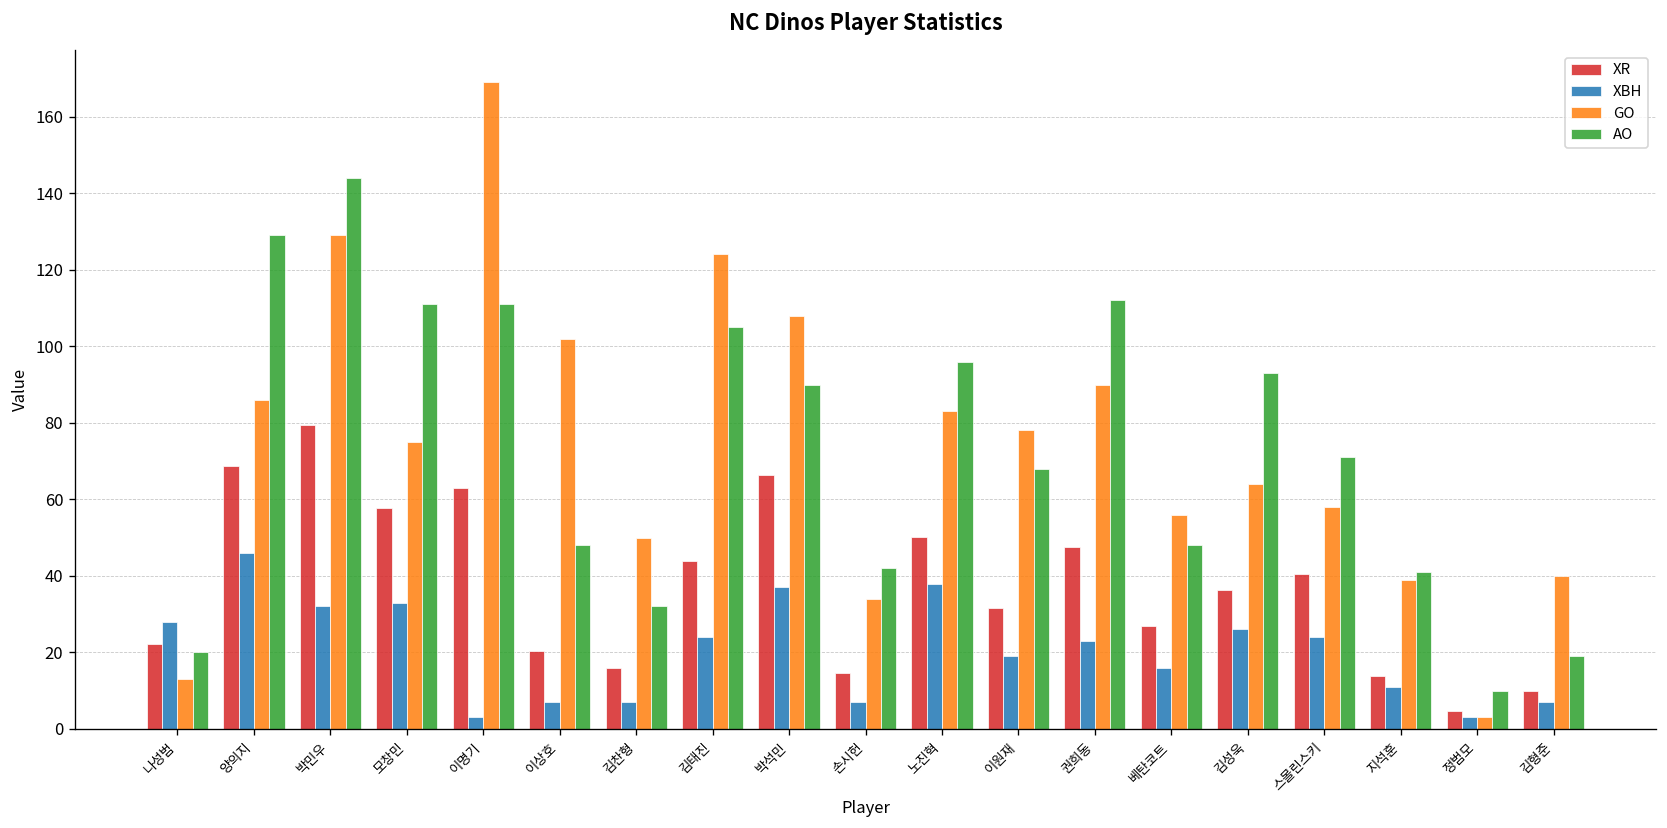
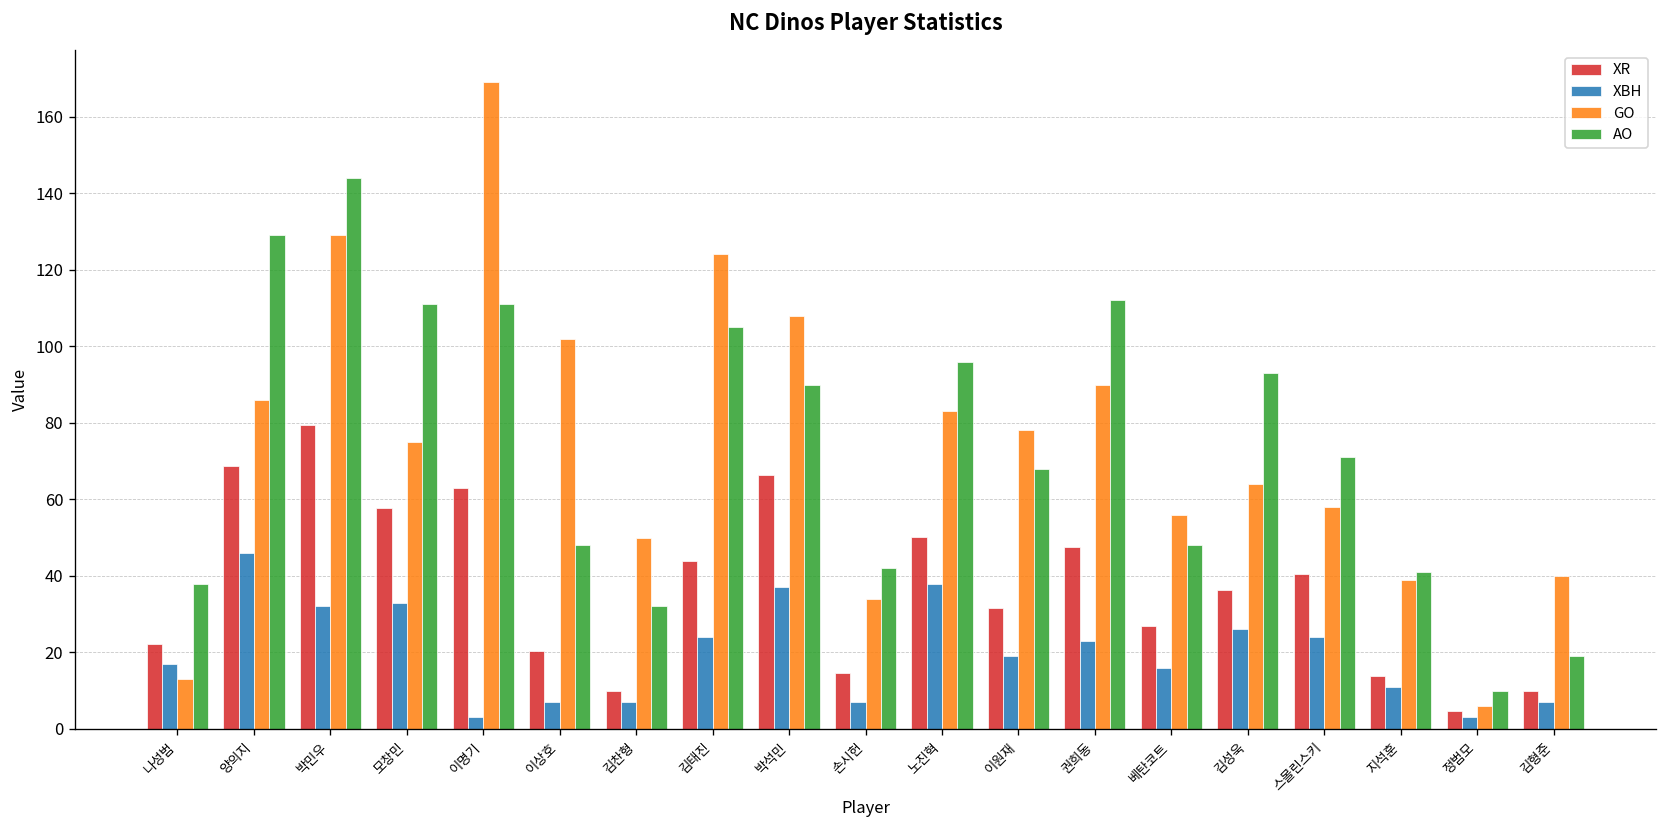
  {
    "XR": {
      "나성범": 22,
      "양의지": 69,
      "박민우": 79,
      "모창민": 58,
      "이명기": 63,
      "이상호": 20,
-     "김찬형": 16,
+     "김찬형": 10,
      "김태진": 44,
      "박석민": 66,
      "손시헌": 15,
      "노진혁": 50,
      "이원재": 32,
      "권희동": 48,
      "베탄코트": 27,
      "김성욱": 36,
      "스몰린스키": 41,
      "지석훈": 14,
      "정범모": 5,
      "김형준": 10
    },
    "XBH": {
-     "나성범": 28,
+     "나성범": 17,
      "양의지": 46,
      "박민우": 32,
      "모창민": 33,
      "이명기": 3,
      "이상호": 7,
      "김찬형": 7,
      "김태진": 24,
      "박석민": 37,
      "손시헌": 7,
      "노진혁": 38,
      "이원재": 19,
      "권희동": 23,
      "베탄코트": 16,
      "김성욱": 26,
      "스몰린스키": 24,
      "지석훈": 11,
      "정범모": 3,
      "김형준": 7
    },
    "GO": {
      "나성범": 13,
      "양의지": 86,
      "박민우": 129,
      "모창민": 75,
      "이명기": 169,
      "이상호": 102,
      "김찬형": 50,
      "김태진": 124,
      "박석민": 108,
      "손시헌": 34,
      "노진혁": 83,
      "이원재": 78,
      "권희동": 90,
      "베탄코트": 56,
      "김성욱": 64,
      "스몰린스키": 58,
      "지석훈": 39,
-     "정범모": 3,
+     "정범모": 6,
      "김형준": 40
    },
    "AO": {
-     "나성범": 20,
+     "나성범": 38,
      "양의지": 129,
      "박민우": 144,
      "모창민": 111,
      "이명기": 111,
      "이상호": 48,
      "김찬형": 32,
      "김태진": 105,
      "박석민": 90,
      "손시헌": 42,
      "노진혁": 96,
      "이원재": 68,
      "권희동": 112,
      "베탄코트": 48,
      "김성욱": 93,
      "스몰린스키": 71,
      "지석훈": 41,
      "정범모": 10,
      "김형준": 19
    }
  }
